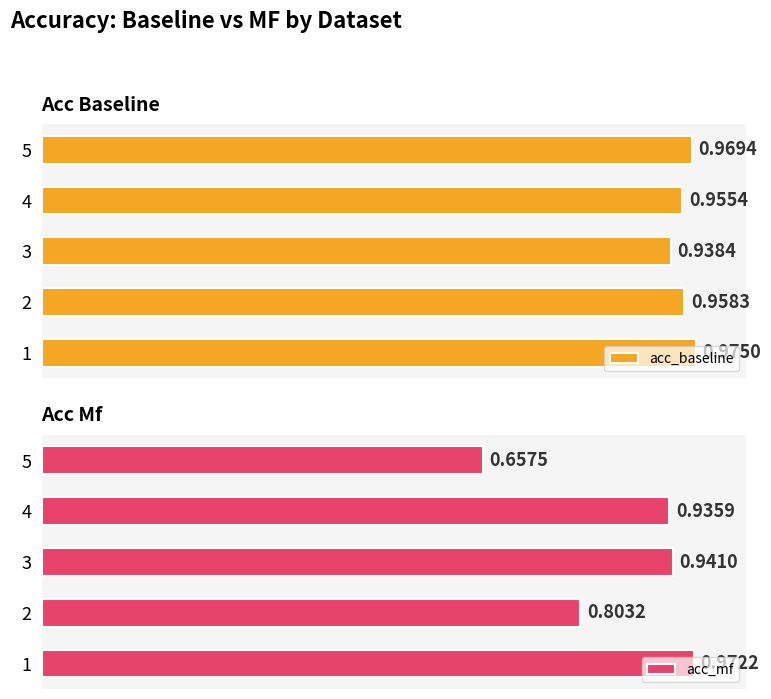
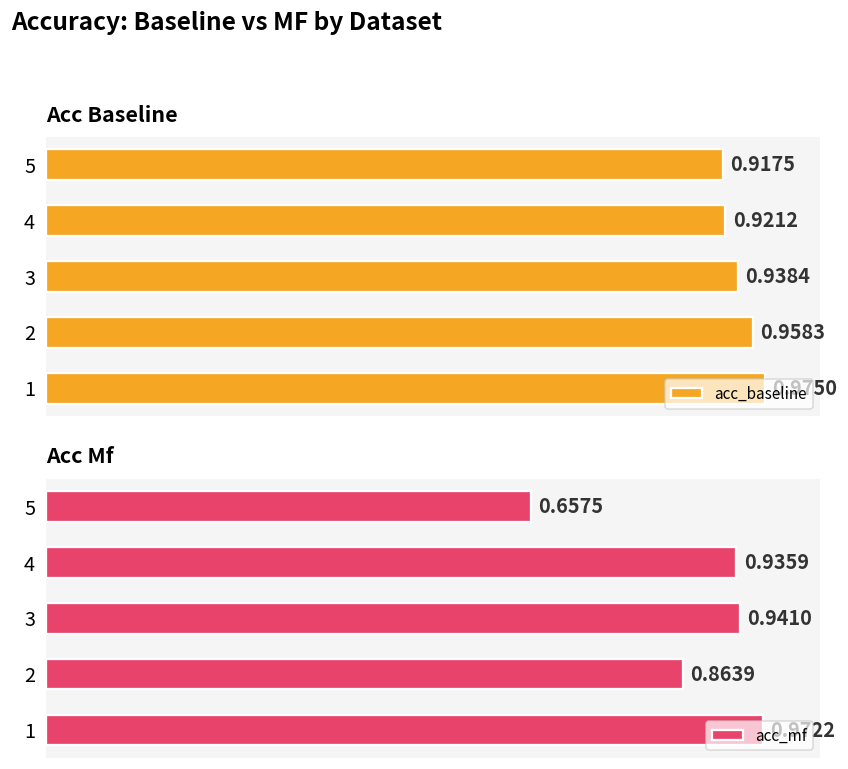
  {
    "Acc Baseline": {
-     "5": 0.9694,
-     "4": 0.9554,
+     "5": 0.9175,
+     "4": 0.9212,
      "3": 0.9384,
      "2": 0.9583
    },
    "Acc Mf": {
      "5": 0.6575,
      "4": 0.9359,
      "3": 0.9410,
-     "2": 0.8032
+     "2": 0.8639
    }
  }
